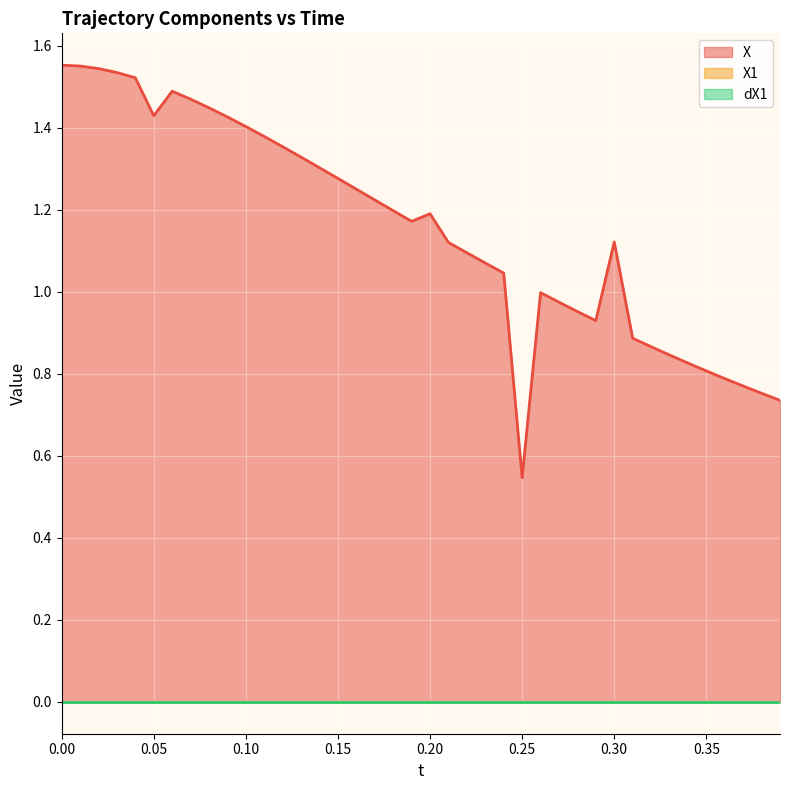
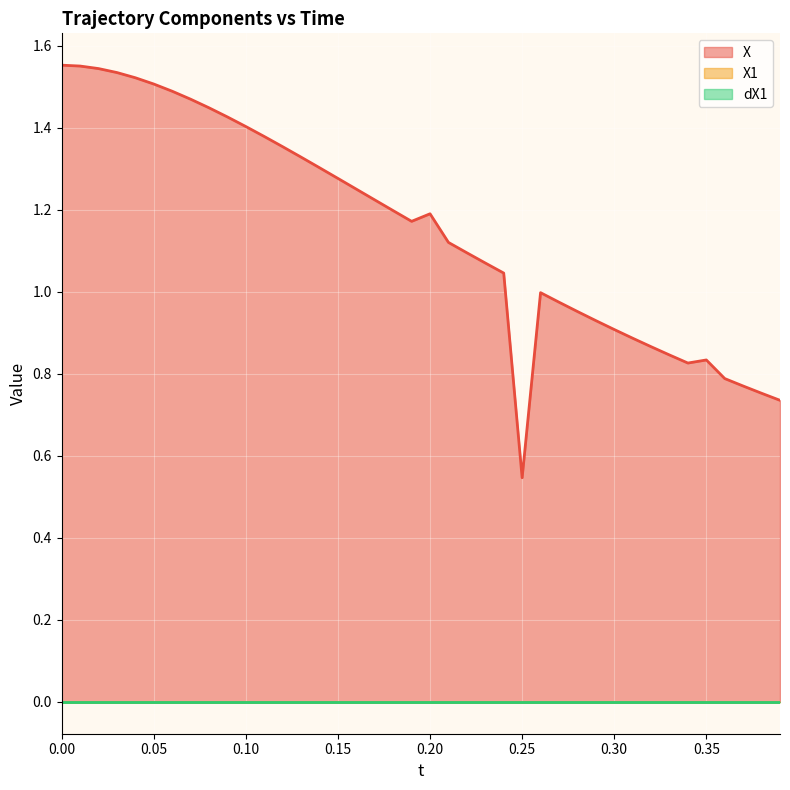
  {
    "X": {
      "0.00": 1.55,
-     "0.05": 1.43,
+     "0.05": 1.51,
      "0.10": 1.40,
      "0.15": 1.28,
      "0.20": 1.19,
      "0.25": 0.55,
-     "0.30": 1.12,
-     "0.35": 0.81
+     "0.30": 0.91,
+     "0.35": 0.83
    },
    "dX1": {
      "0.00": 0.00,
      "0.05": 0.00,
      "0.10": 0.00,
      "0.15": 0.00,
      "0.20": 0.00,
      "0.25": 0.00,
      "0.30": 0.00,
      "0.35": 0.00
    }
  }
